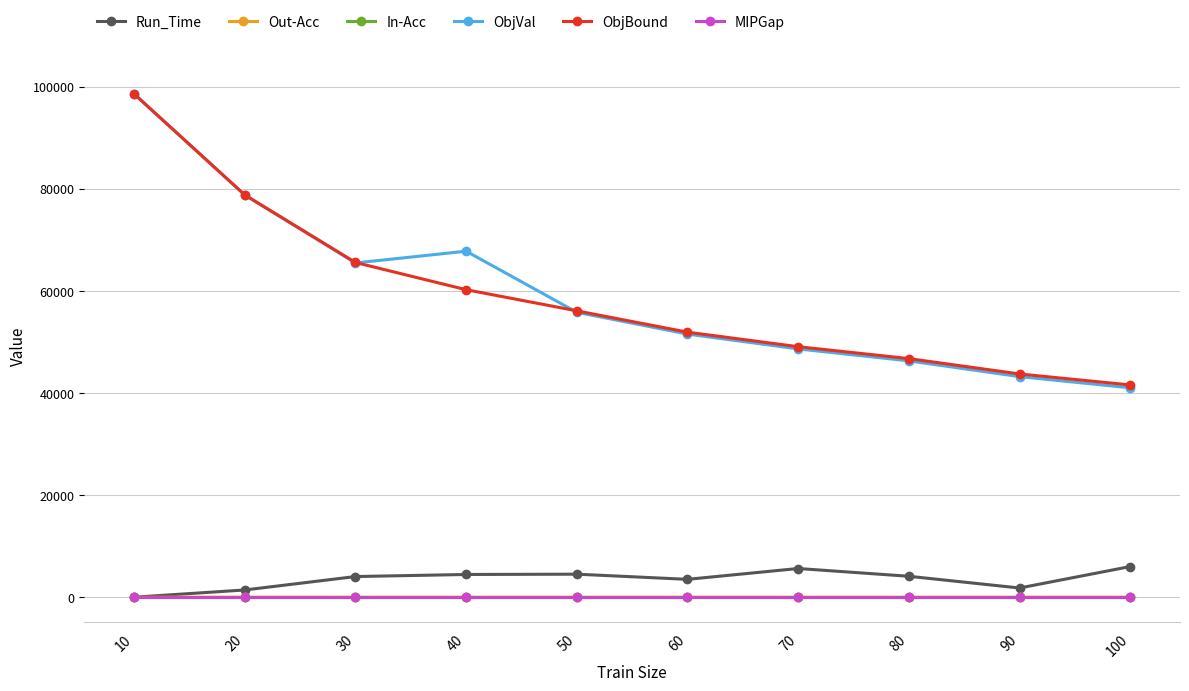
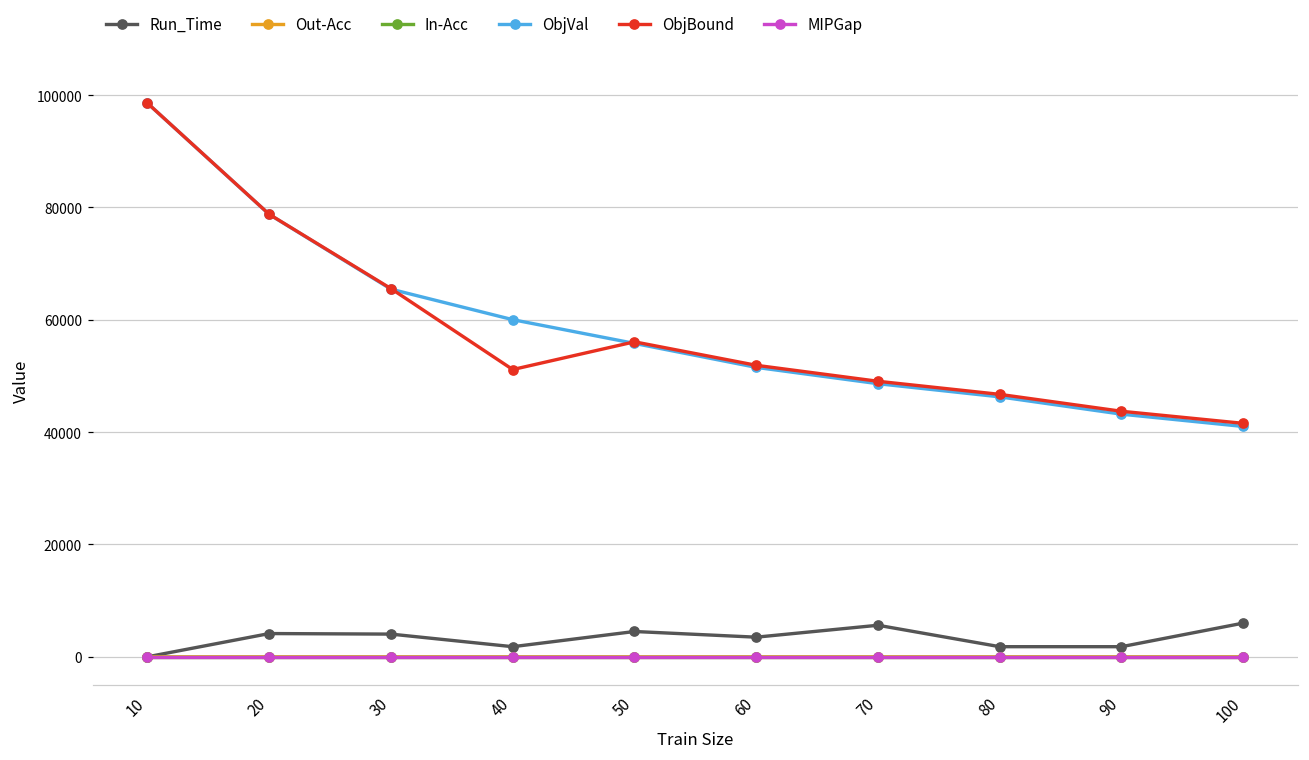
  {
    "Run_Time": {
-     "20": 1000,
+     "20": 4000,
      "30": 4000,
-     "40": 4000,
+     "40": 2000,
      "50": 5000,
      "60": 4000,
      "70": 6000,
-     "80": 4000,
+     "80": 2000,
      "90": 2000,
      "100": 6000
    },
    "MIPGap": {
      "20": 0,
      "30": 0,
      "40": 0,
      "50": 0,
      "60": 0,
      "70": 0,
      "80": 0,
      "90": 0,
      "100": 0
    },
    "ObjVal": {
-     "40": 68000,
+     "40": 60000,
      "90": 43000,
      "100": 41000
    },
    "ObjBound": {
-     "40": 60000,
+     "40": 51000,
      "90": 44000,
      "100": 42000
    }
  }
